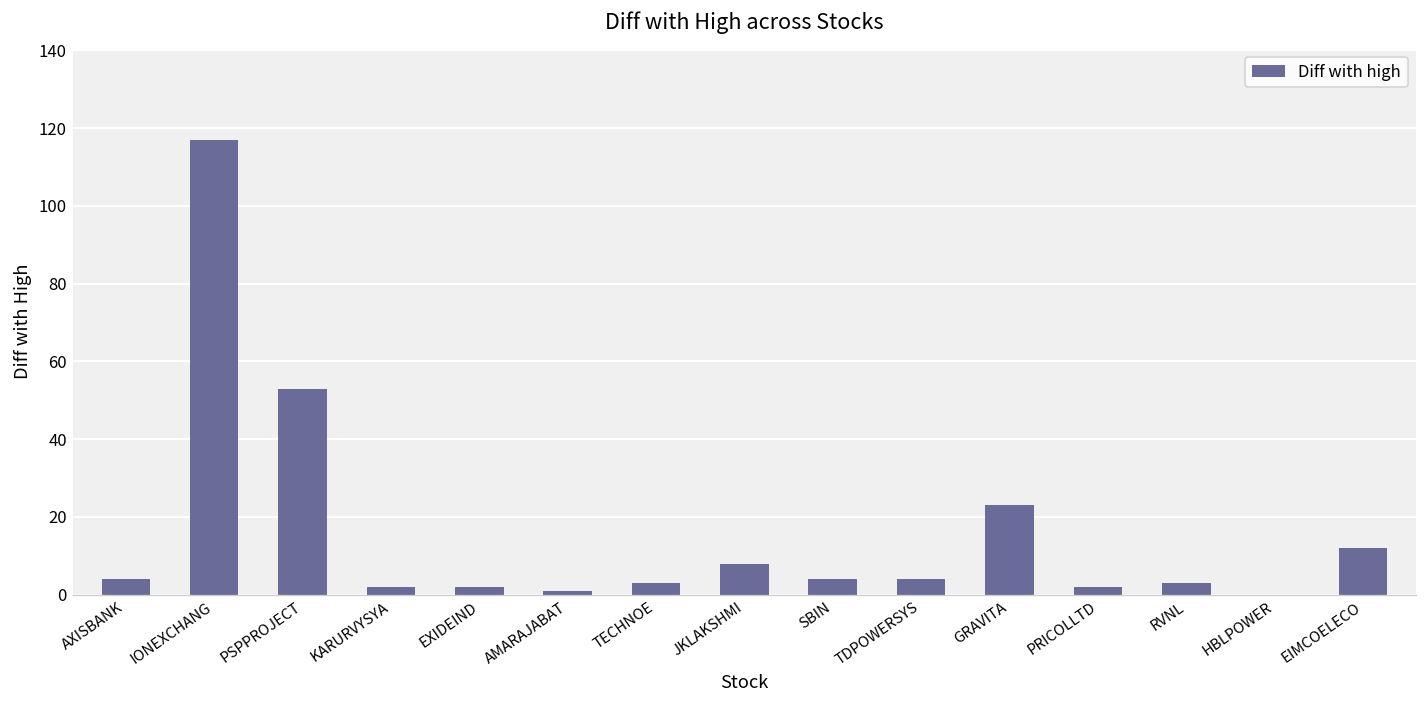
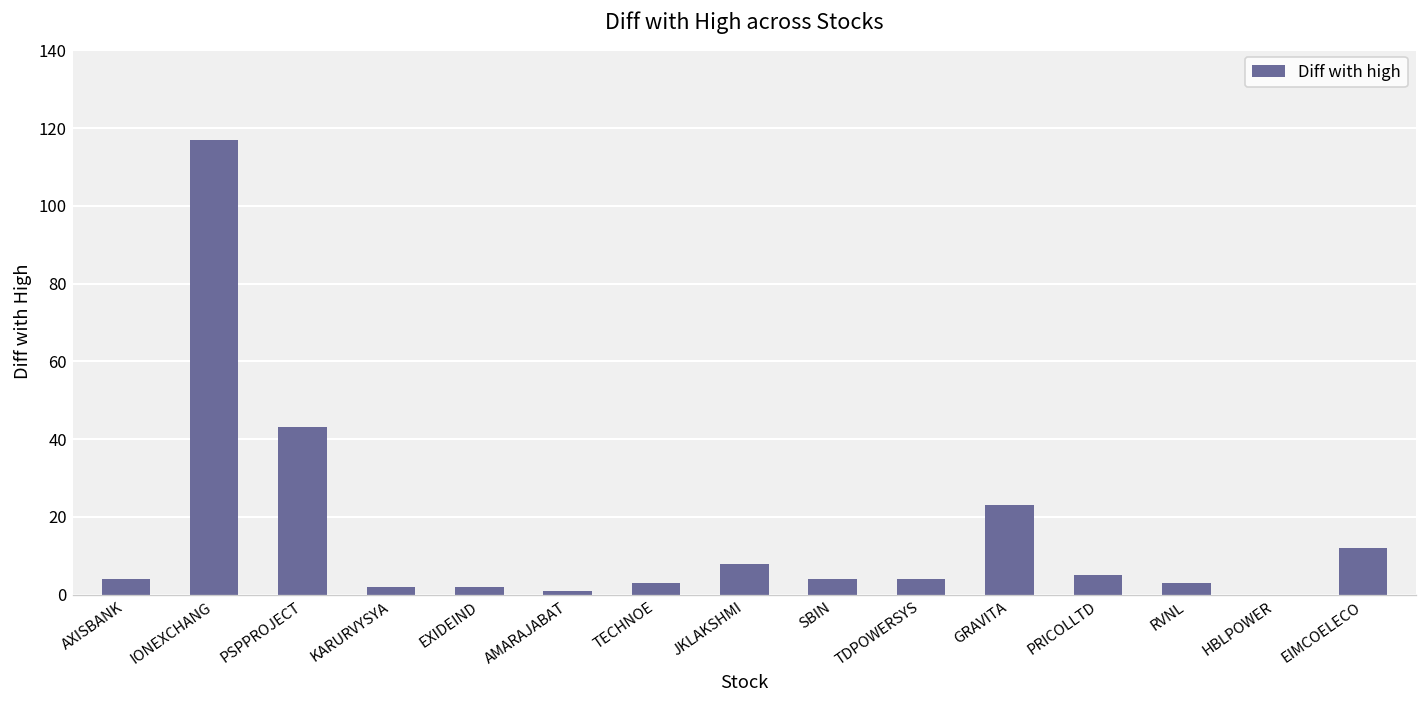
  {
    "AXISBANK": 4,
    "IONEXCHANG": 117,
-   "PSPPROJECT": 53,
+   "PSPPROJECT": 43,
    "KARURVYSYA": 2,
    "EXIDEIND": 2,
    "AMARAJABAT": 1,
    "TECHNOE": 3,
    "JKLAKSHMI": 8,
    "SBIN": 4,
    "TDPOWERSYS": 4,
    "GRAVITA": 23,
-   "PRICOLLTD": 2,
+   "PRICOLLTD": 5,
    "RVNL": 3,
    "HBLPOWER": 0,
    "EIMCOELECO": 12
  }
